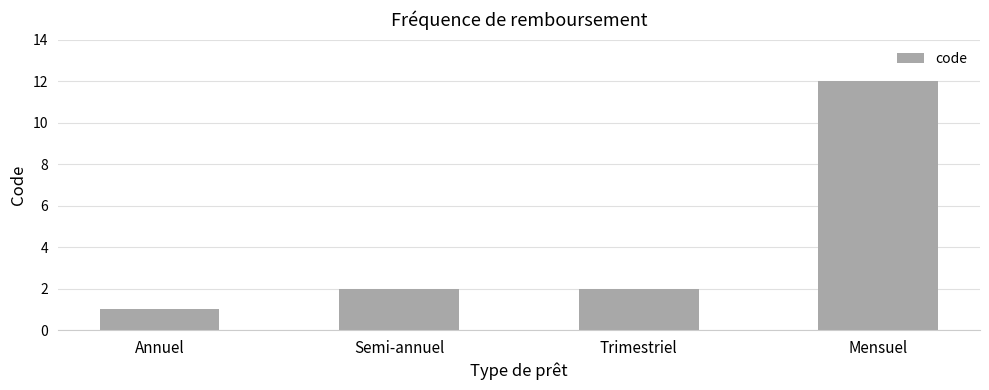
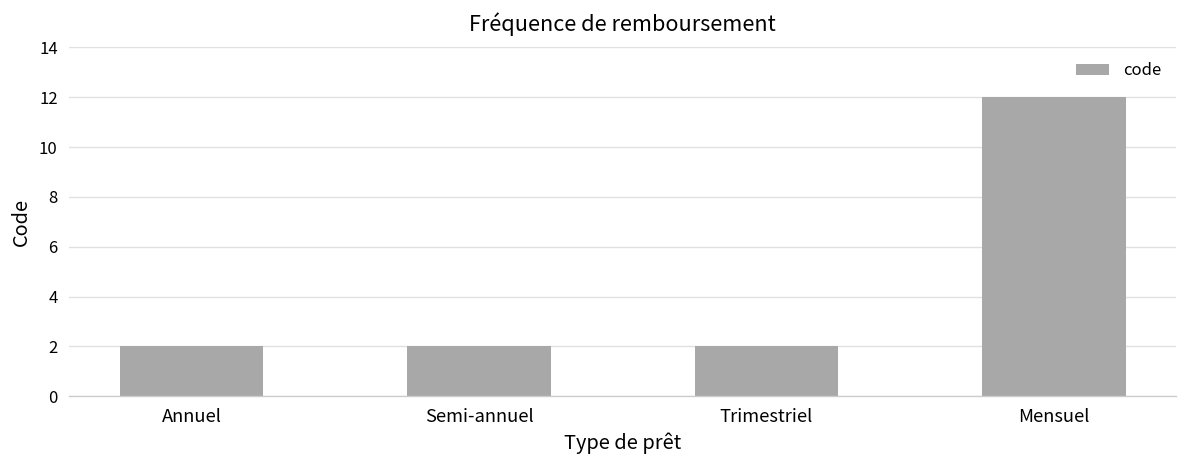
  {
-   "Annuel": 1,
+   "Annuel": 2,
    "Semi-annuel": 2,
    "Trimestriel": 2,
    "Mensuel": 12
  }
